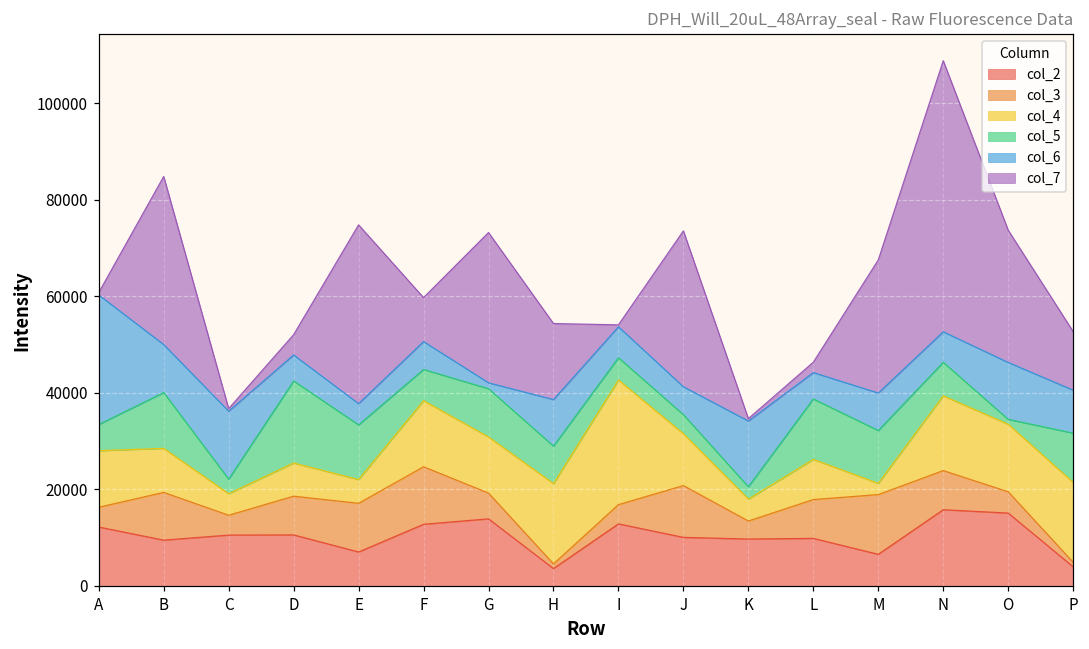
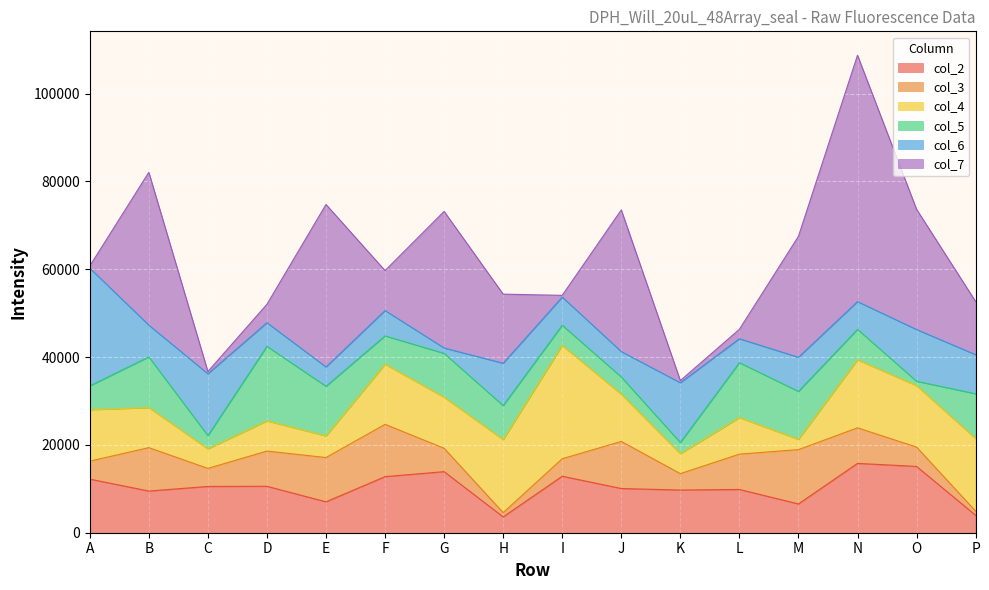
  {
    "col_4": {
      "A": 12000,
      "B": 9000,
      "C": 4000,
      "D": 7000,
      "E": 5000,
      "F": 14000,
      "G": 12000,
      "H": 17000,
      "I": 26000,
      "J": 11000,
      "K": 5000,
      "L": 8000,
      "M": 2000,
      "N": 15000,
      "O": 14000,
      "P": 17000
    },
    "col_5": {
      "A": 5000,
      "B": 12000,
      "C": 3000,
      "D": 17000,
      "E": 11000,
      "F": 6000,
      "G": 10000,
      "H": 8000,
      "I": 5000,
      "J": 4000,
      "K": 3000,
      "L": 13000,
      "M": 11000,
      "N": 7000,
      "O": 1000,
      "P": 10000
    },
    "col_6": {
-     "B": 10000,
+     "B": 7000,
      "D": 5000,
      "E": 4000,
      "F": 6000,
      "G": 1000,
      "H": 10000,
      "J": 6000,
      "L": 5000,
      "M": 8000,
      "N": 6000,
      "O": 12000,
      "P": 9000
    },
    "col_7": {
      "B": 35000,
      "D": 4000,
      "E": 37000,
      "F": 9000,
      "G": 31000,
      "H": 16000,
      "J": 32000,
      "L": 2000,
      "M": 28000,
      "N": 56000,
      "O": 27000,
      "P": 12000
    }
  }
